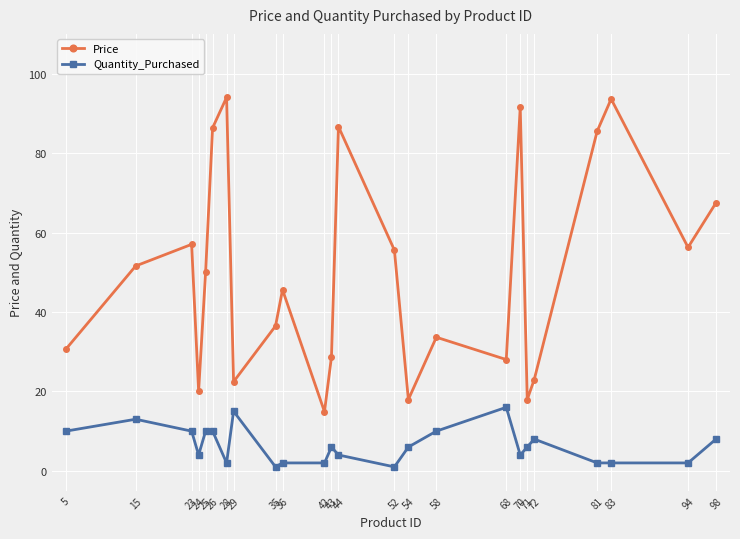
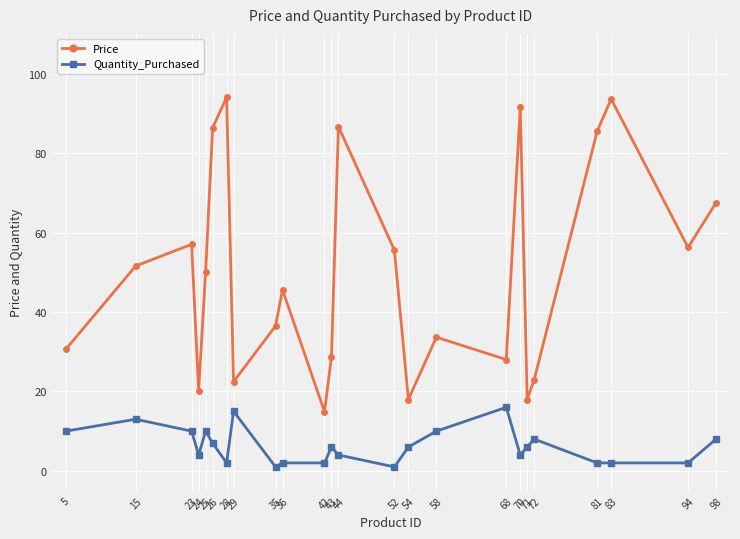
  {
    "Price": {
      "5": 31,
      "15": 52,
      "23": 57,
      "24": 20,
      "25": 50,
      "26": 86,
      "28": 94,
      "29": 22,
      "35": 36,
      "36": 46,
      "42": 15,
      "43": 29,
      "44": 87,
      "52": 56,
      "54": 18,
      "58": 34,
      "68": 28,
      "70": 92,
      "71": 18,
      "72": 23,
      "81": 85,
      "83": 94,
      "94": 56,
      "98": 67
    },
    "Quantity_Purchased": {
      "5": 10,
      "15": 13,
      "23": 10,
      "24": 4,
      "25": 10,
-     "26": 10,
+     "26": 7,
      "28": 2,
      "29": 15,
      "35": 1,
      "36": 2,
      "42": 2,
      "43": 6,
      "44": 4,
      "52": 1,
      "54": 6,
      "58": 10,
      "68": 16,
      "70": 4,
      "71": 6,
      "72": 8,
      "81": 2,
      "83": 2,
      "94": 2,
      "98": 8
    }
  }
